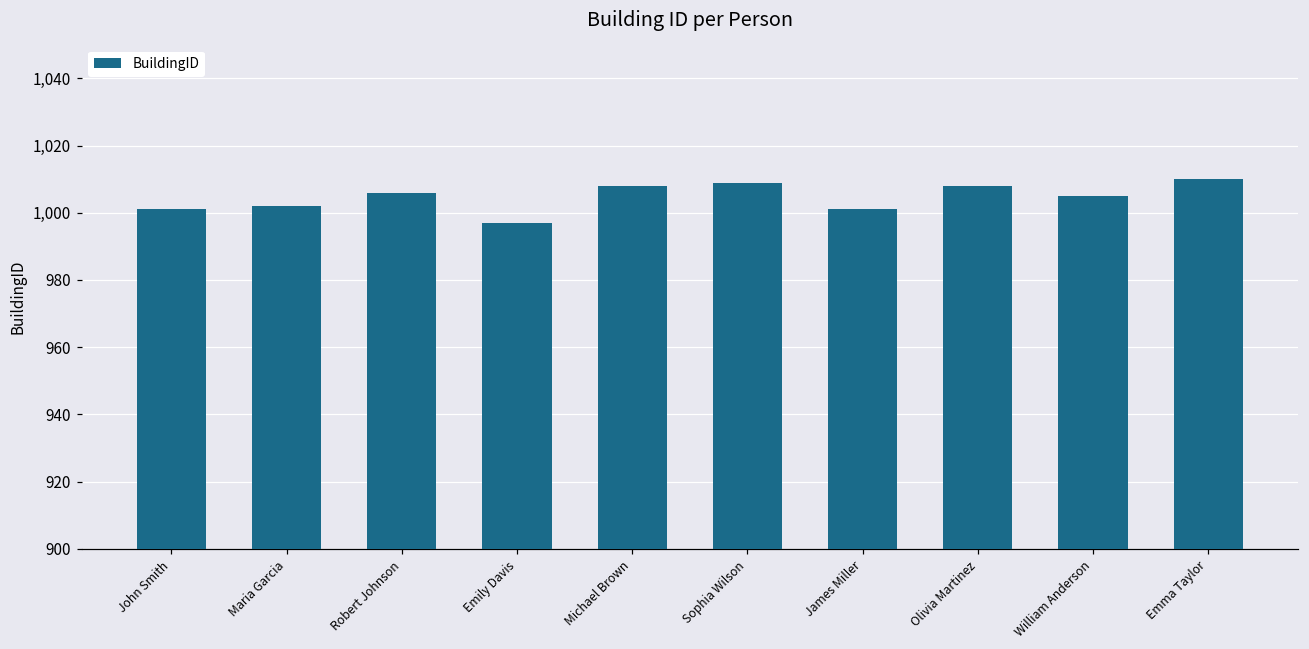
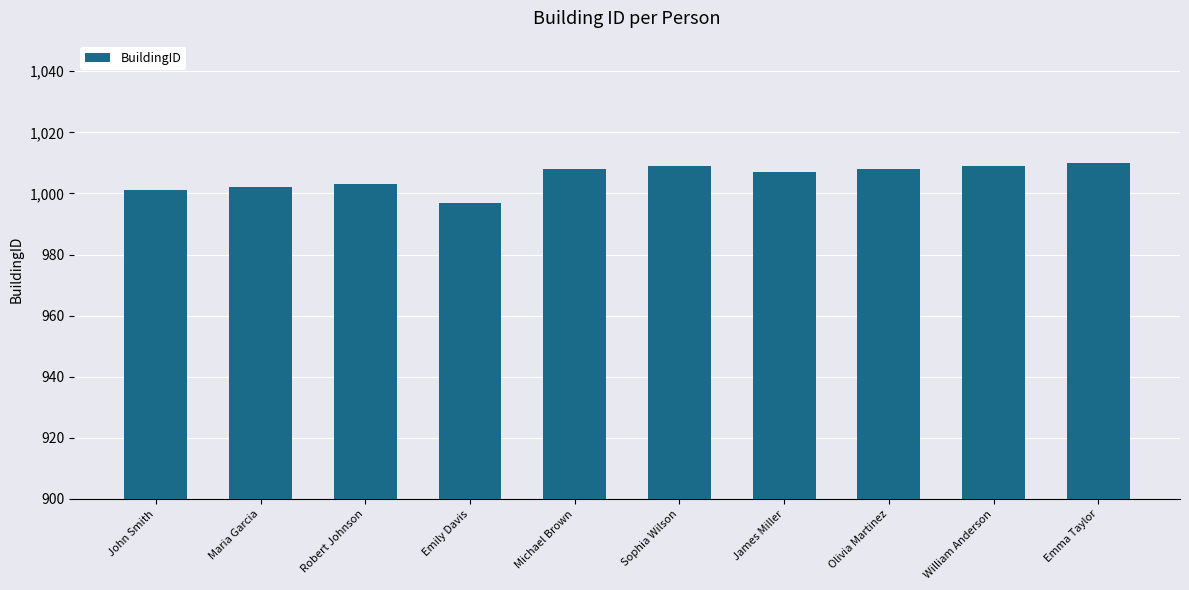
  {
    "John Smith": "1,001",
    "Maria Garcia": "1,002",
-   "Robert Johnson": "1,006",
+   "Robert Johnson": "1,003",
    "Emily Davis": "997",
    "Michael Brown": "1,008",
    "Sophia Wilson": "1,009",
-   "James Miller": "1,001",
+   "James Miller": "1,007",
    "Olivia Martinez": "1,008",
-   "William Anderson": "1,005",
+   "William Anderson": "1,009",
    "Emma Taylor": "1,010"
  }
